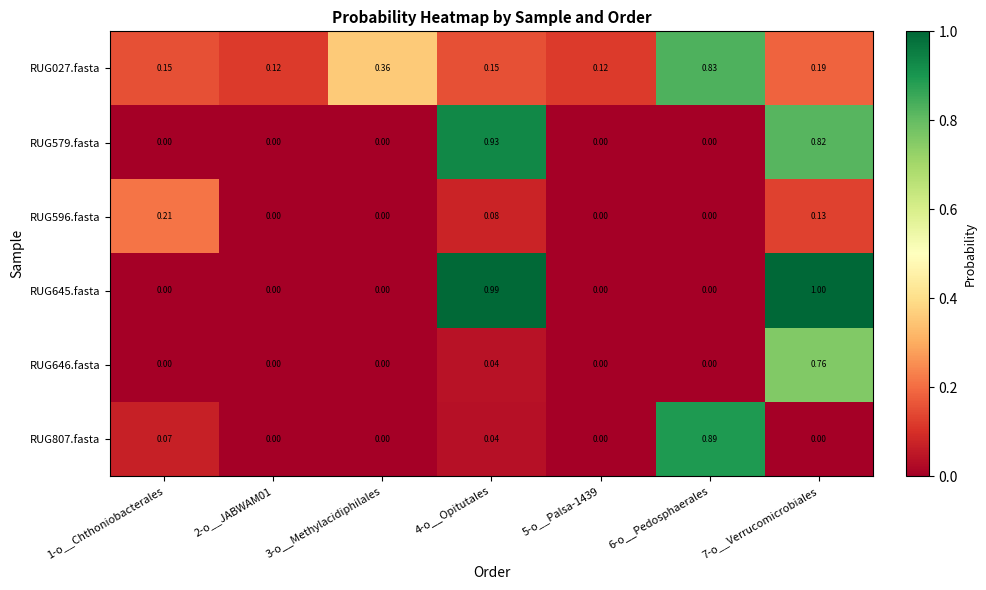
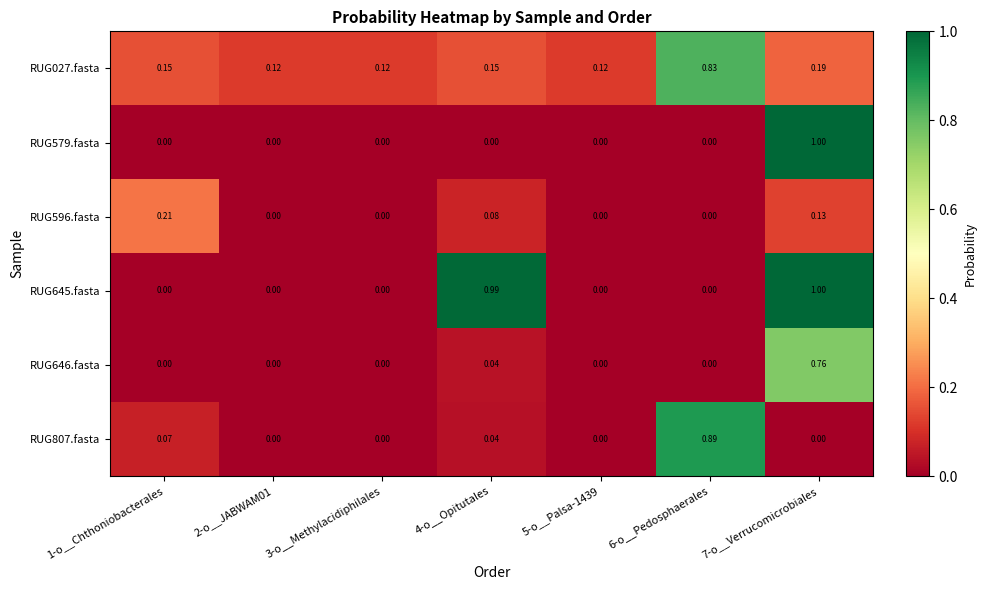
  {
    "RUG027.fasta": {
      "1-o__Chthoniobacterales": 0.15,
      "2-o__JABWAM01": 0.12,
-     "3-o__Methylacidiphilales": 0.36,
+     "3-o__Methylacidiphilales": 0.12,
      "4-o__Opitutales": 0.15,
      "5-o__Palsa-1439": 0.12,
      "6-o__Pedosphaerales": 0.83,
      "7-o__Verrucomicrobiales": 0.19
    },
    "RUG579.fasta": {
      "1-o__Chthoniobacterales": 0.00,
      "2-o__JABWAM01": 0.00,
      "3-o__Methylacidiphilales": 0.00,
-     "4-o__Opitutales": 0.93,
+     "4-o__Opitutales": 0.00,
      "5-o__Palsa-1439": 0.00,
      "6-o__Pedosphaerales": 0.00,
-     "7-o__Verrucomicrobiales": 0.82
+     "7-o__Verrucomicrobiales": 1.00
    },
    "RUG596.fasta": {
      "1-o__Chthoniobacterales": 0.21,
      "2-o__JABWAM01": 0.00,
      "3-o__Methylacidiphilales": 0.00,
      "4-o__Opitutales": 0.08,
      "5-o__Palsa-1439": 0.00,
      "6-o__Pedosphaerales": 0.00,
      "7-o__Verrucomicrobiales": 0.13
    },
    "RUG645.fasta": {
      "1-o__Chthoniobacterales": 0.00,
      "2-o__JABWAM01": 0.00,
      "3-o__Methylacidiphilales": 0.00,
      "4-o__Opitutales": 0.99,
      "5-o__Palsa-1439": 0.00,
      "6-o__Pedosphaerales": 0.00,
      "7-o__Verrucomicrobiales": 1.00
    },
    "RUG646.fasta": {
      "1-o__Chthoniobacterales": 0.00,
      "2-o__JABWAM01": 0.00,
      "3-o__Methylacidiphilales": 0.00,
      "4-o__Opitutales": 0.04,
      "5-o__Palsa-1439": 0.00,
      "6-o__Pedosphaerales": 0.00,
      "7-o__Verrucomicrobiales": 0.76
    },
    "RUG807.fasta": {
      "1-o__Chthoniobacterales": 0.07,
      "2-o__JABWAM01": 0.00,
      "3-o__Methylacidiphilales": 0.00,
      "4-o__Opitutales": 0.04,
      "5-o__Palsa-1439": 0.00,
      "6-o__Pedosphaerales": 0.89,
      "7-o__Verrucomicrobiales": 0.00
    }
  }
